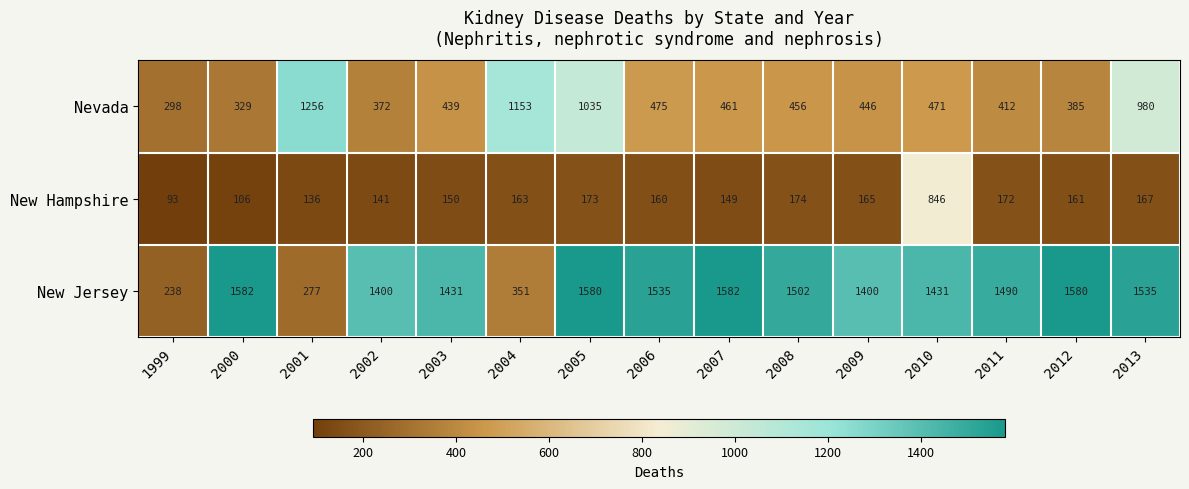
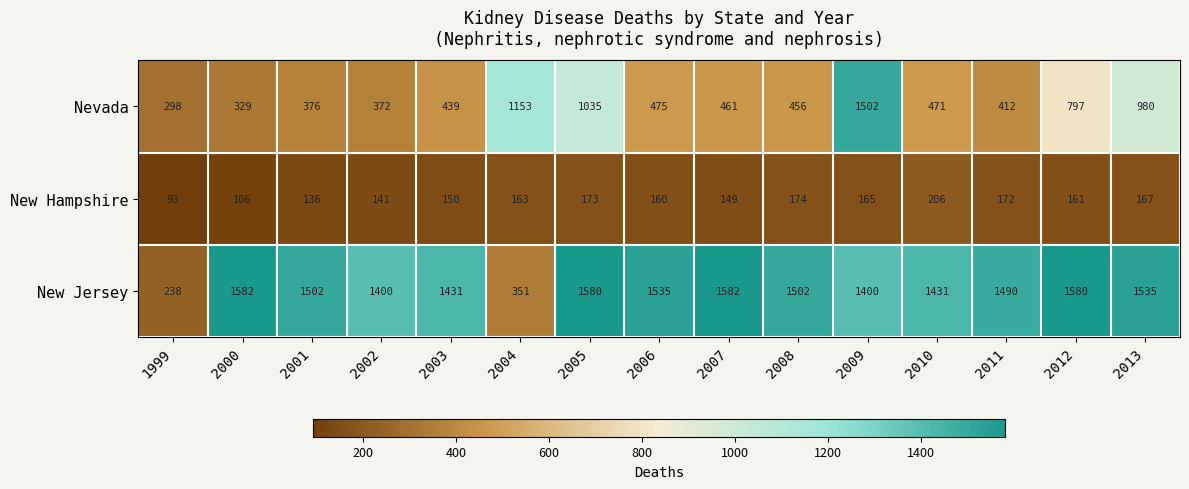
  {
    "Nevada": {
      "1999": 298,
      "2000": 329,
-     "2001": 1256,
+     "2001": 376,
      "2002": 372,
      "2003": 439,
      "2004": 1153,
      "2005": 1035,
      "2006": 475,
      "2007": 461,
      "2008": 456,
-     "2009": 446,
+     "2009": 1502,
      "2010": 471,
      "2011": 412,
-     "2012": 385,
+     "2012": 797,
      "2013": 980
    },
    "New Hampshire": {
      "1999": 93,
      "2000": 106,
      "2001": 136,
      "2002": 141,
      "2003": 150,
      "2004": 163,
      "2005": 173,
      "2006": 160,
      "2007": 149,
      "2008": 174,
      "2009": 165,
-     "2010": 846,
+     "2010": 206,
      "2011": 172,
      "2012": 161,
      "2013": 167
    },
    "New Jersey": {
      "1999": 238,
      "2000": 1582,
-     "2001": 277,
+     "2001": 1502,
      "2002": 1400,
      "2003": 1431,
      "2004": 351,
      "2005": 1580,
      "2006": 1535,
      "2007": 1582,
      "2008": 1502,
      "2009": 1400,
      "2010": 1431,
      "2011": 1490,
      "2012": 1580,
      "2013": 1535
    }
  }
